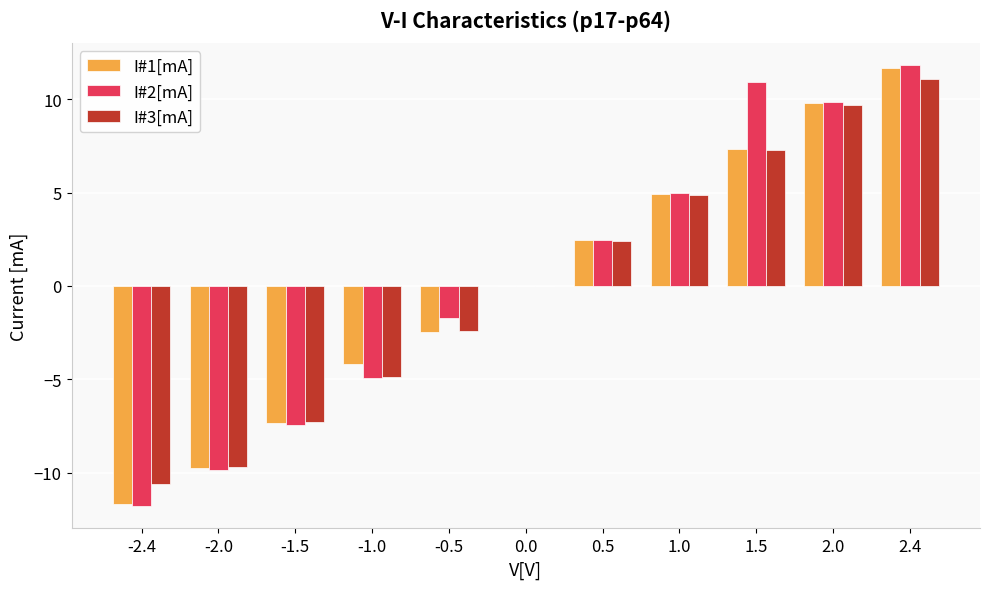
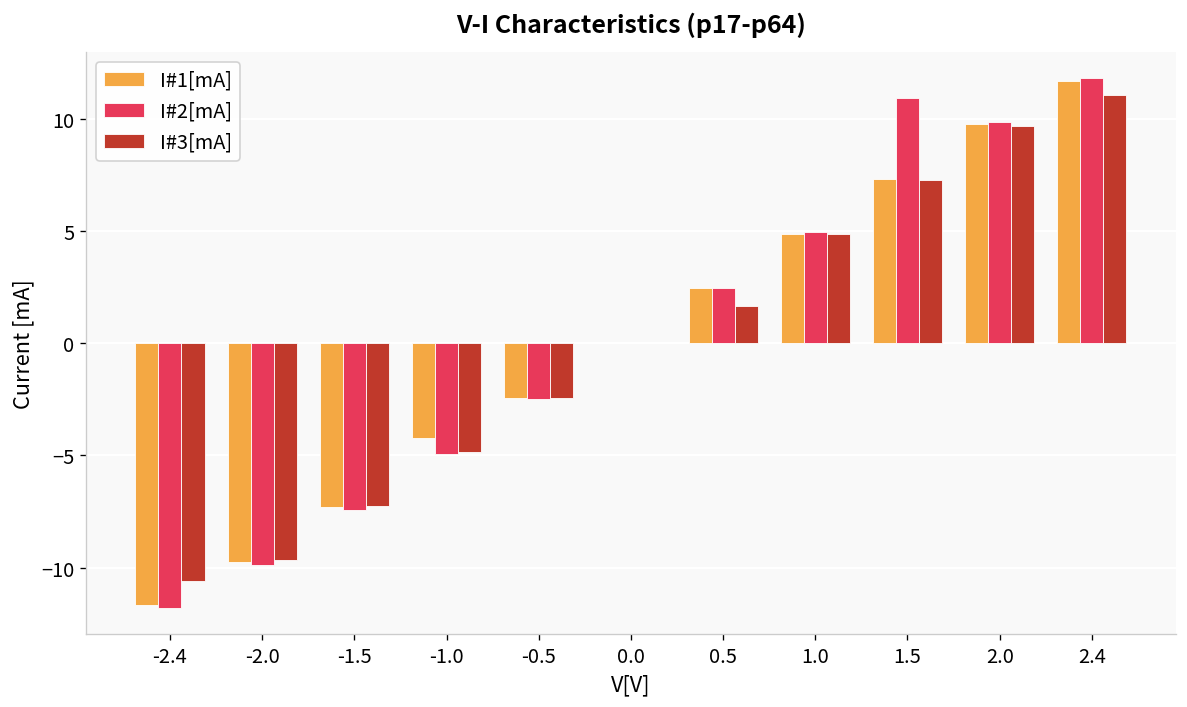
  {
    "I#1[mA]": {
      "-2.4": -11.7,
      "-2.0": -9.7,
      "-1.5": -7.3,
      "-1.0": -4.2,
      "-0.5": -2.5,
      "0.0": 0.0,
      "0.5": 2.5,
      "1.0": 4.9,
      "1.5": 7.4,
      "2.0": 9.8,
      "2.4": 11.7
    },
    "I#2[mA]": {
      "-2.4": -11.8,
      "-2.0": -9.9,
      "-1.5": -7.4,
      "-1.0": -5.0,
-     "-0.5": -1.7,
+     "-0.5": -2.5,
      "0.0": 0.0,
      "0.5": 2.5,
      "1.0": 5.0,
      "1.5": 10.9,
      "2.0": 9.9,
      "2.4": 11.8
    },
    "I#3[mA]": {
      "-2.4": -10.6,
      "-2.0": -9.7,
      "-1.5": -7.3,
      "-1.0": -4.9,
      "-0.5": -2.4,
      "0.0": 0.0,
-     "0.5": 2.4,
+     "0.5": 1.7,
      "1.0": 4.9,
      "1.5": 7.3,
      "2.0": 9.7,
      "2.4": 11.1
    }
  }
